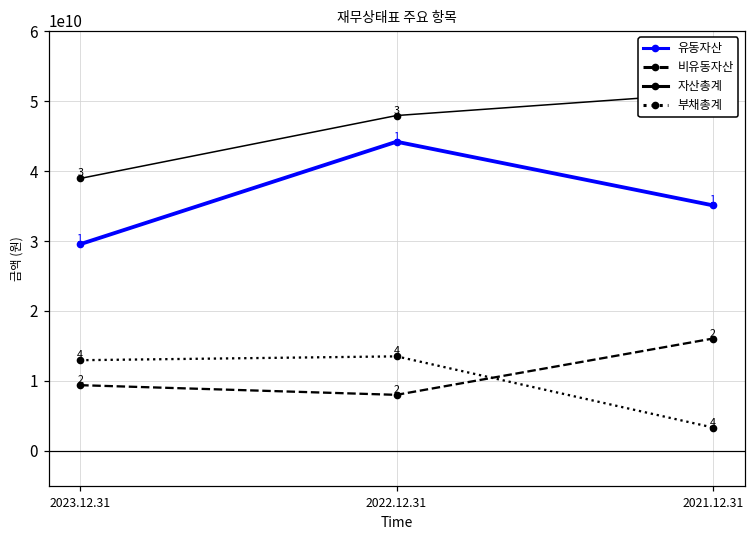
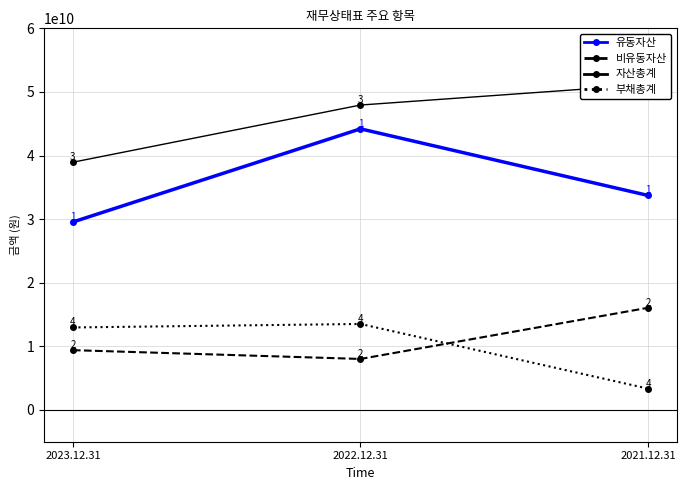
  {
    "유동자산": {
-     "2021.12.31": 35000000000
+     "2021.12.31": 34000000000
    }
  }
